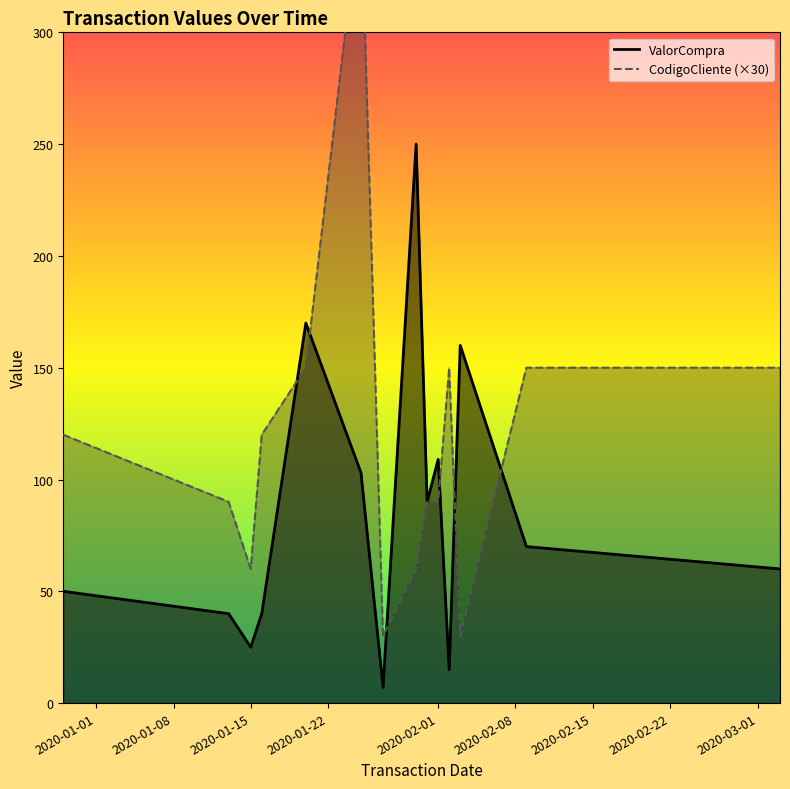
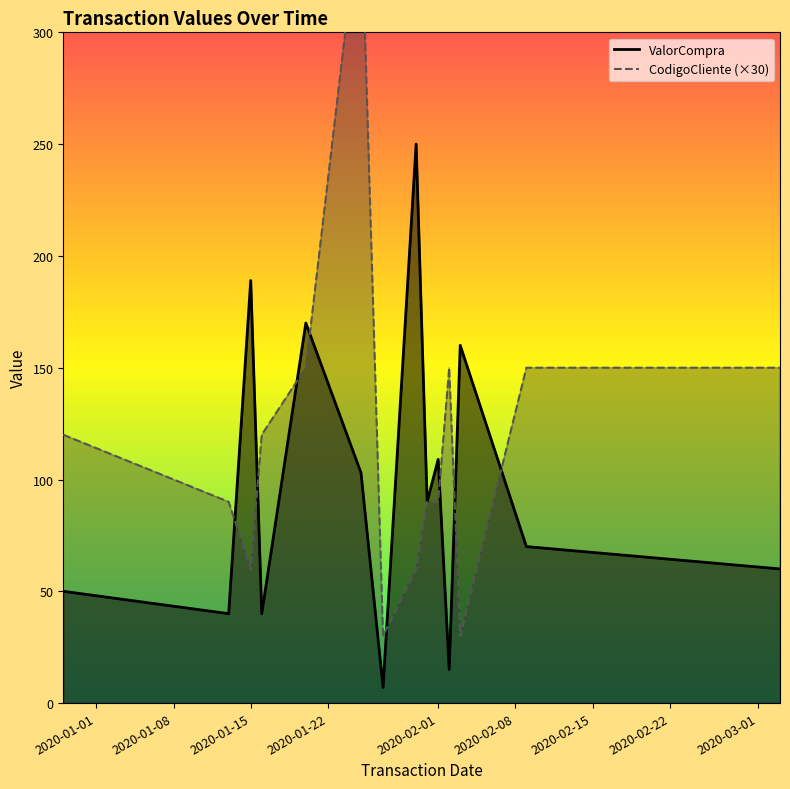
  {
    "ValorCompra": {
-     "2020-01-15": 25,
+     "2020-01-15": 189,
      "2020-02-01": 109
    }
  }
